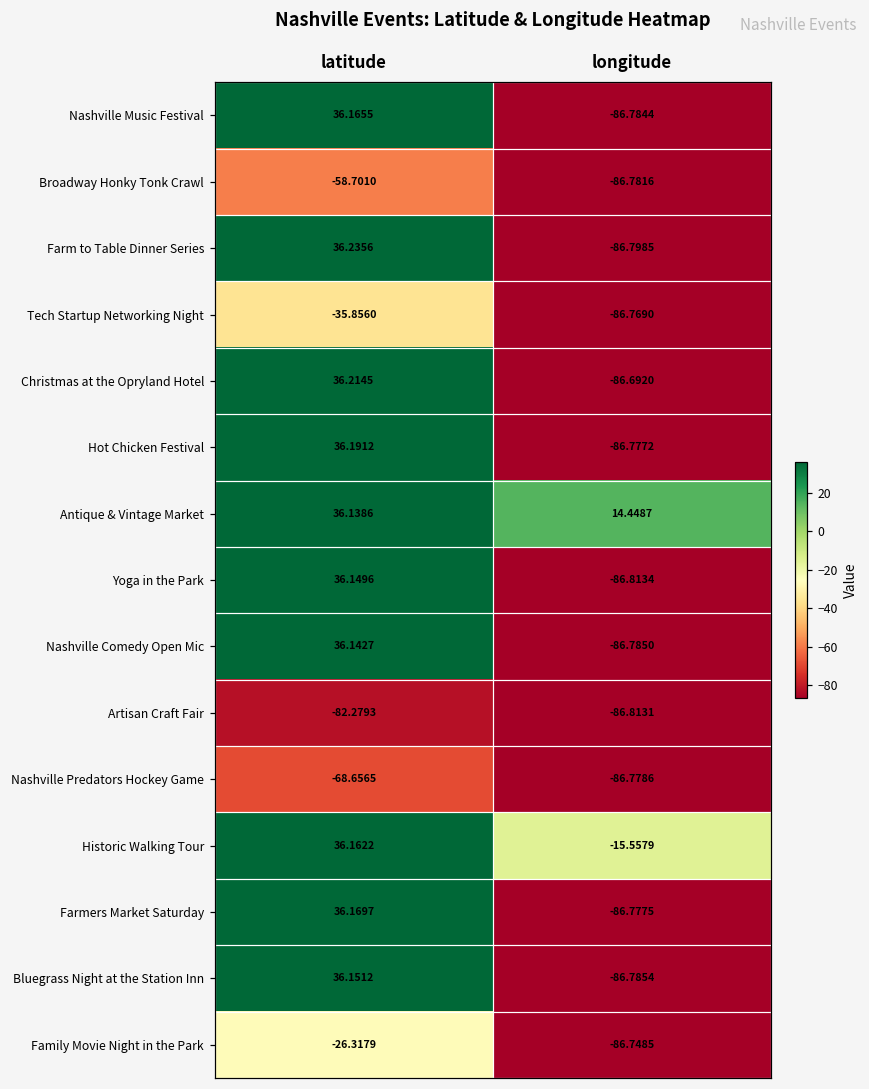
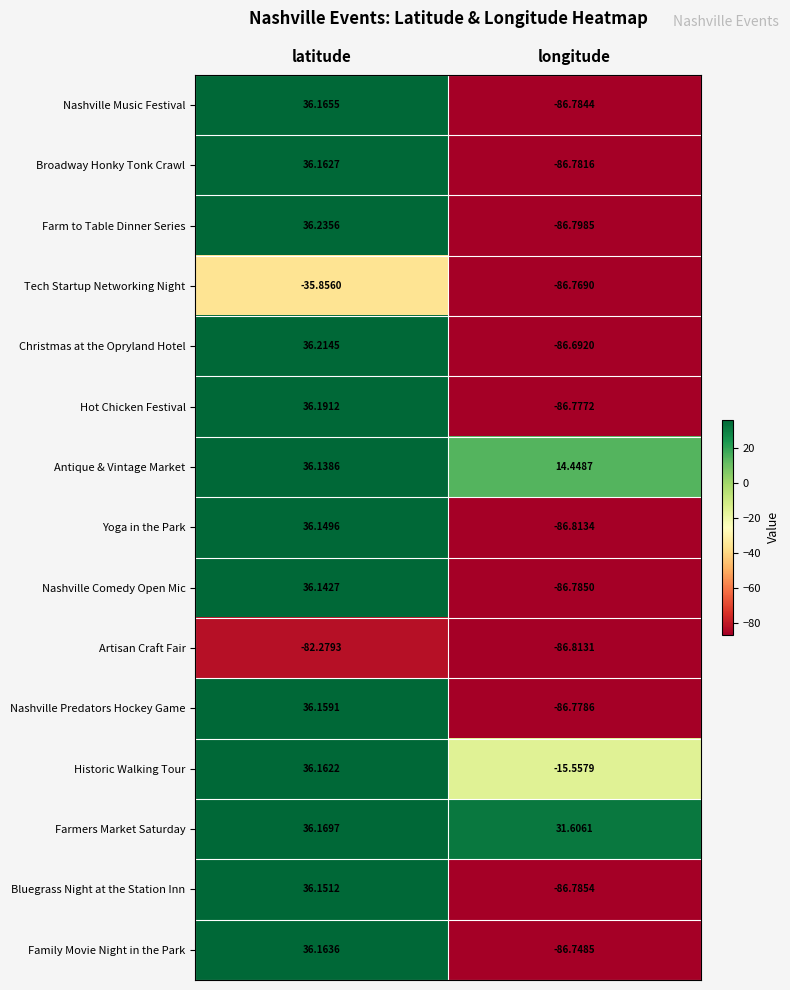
  {
    "Nashville Music Festival": {
      "latitude": 36.1655,
      "longitude": -86.7844
    },
    "Broadway Honky Tonk Crawl": {
-     "latitude": -58.7010,
+     "latitude": 36.1627,
      "longitude": -86.7816
    },
    "Farm to Table Dinner Series": {
      "latitude": 36.2356,
      "longitude": -86.7985
    },
    "Tech Startup Networking Night": {
      "latitude": -35.8560,
      "longitude": -86.7690
    },
    "Christmas at the Opryland Hotel": {
      "latitude": 36.2145,
      "longitude": -86.6920
    },
    "Hot Chicken Festival": {
      "latitude": 36.1912,
      "longitude": -86.7772
    },
    "Antique & Vintage Market": {
      "latitude": 36.1386,
      "longitude": 14.4487
    },
    "Yoga in the Park": {
      "latitude": 36.1496,
      "longitude": -86.8134
    },
    "Nashville Comedy Open Mic": {
      "latitude": 36.1427,
      "longitude": -86.7850
    },
    "Artisan Craft Fair": {
      "latitude": -82.2793,
      "longitude": -86.8131
    },
    "Nashville Predators Hockey Game": {
-     "latitude": -68.6565,
+     "latitude": 36.1591,
      "longitude": -86.7786
    },
    "Historic Walking Tour": {
      "latitude": 36.1622,
      "longitude": -15.5579
    },
    "Farmers Market Saturday": {
      "latitude": 36.1697,
-     "longitude": -86.7775
+     "longitude": 31.6061
    },
    "Bluegrass Night at the Station Inn": {
      "latitude": 36.1512,
      "longitude": -86.7854
    },
    "Family Movie Night in the Park": {
-     "latitude": -26.3179,
+     "latitude": 36.1636,
      "longitude": -86.7485
    }
  }
